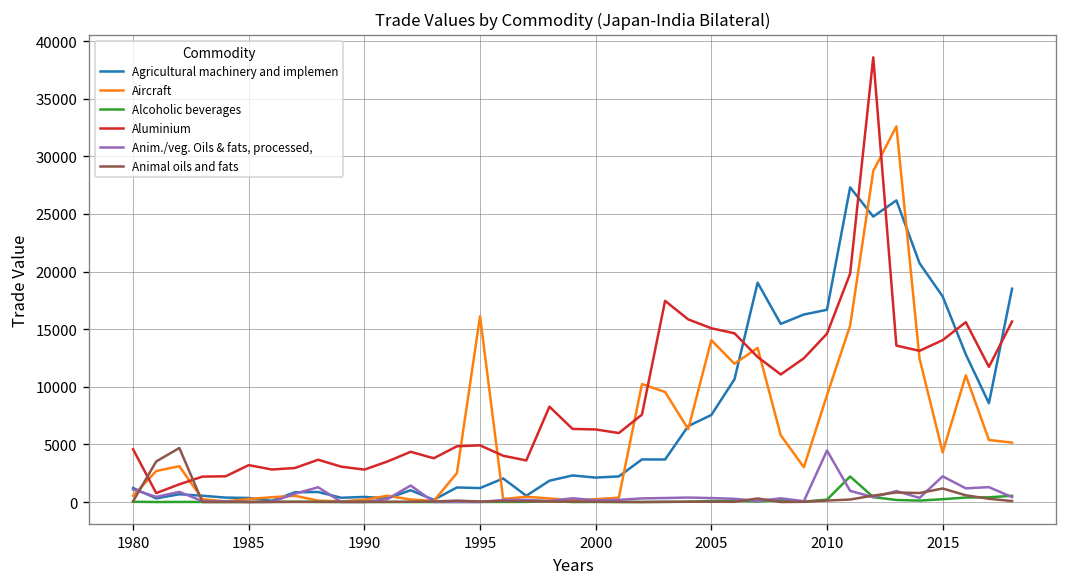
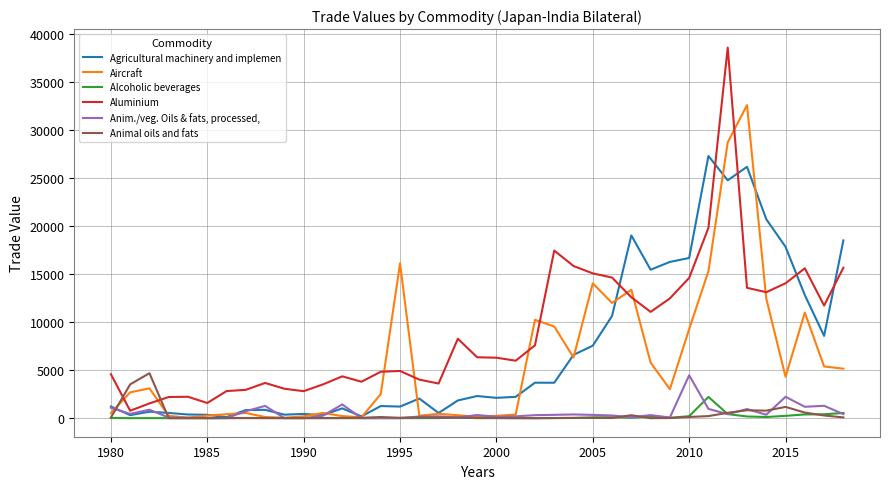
  {
    "Agricultural machinery and implemen": {
      "1995": 1000,
      "2000": 2000,
      "2005": 8000,
      "2010": 17000,
      "2015": 18000
    },
    "Aircraft": {
      "1980": 1000,
      "1995": 16000,
      "2005": 14000,
      "2010": 9000,
      "2015": 4000
    },
    "Alcoholic beverages": {
      "2015": 0
    },
    "Aluminium": {
      "1980": 5000,
-     "1985": 3000,
+     "1985": 2000,
      "1990": 3000,
      "1995": 5000,
      "2000": 6000,
      "2005": 15000,
      "2010": 15000,
      "2015": 14000
    },
    "Anim./veg. Oils & fats, processed,": {
      "2010": 4000,
      "2015": 2000
    },
    "Animal oils and fats": {
      "2015": 1000
    }
  }
